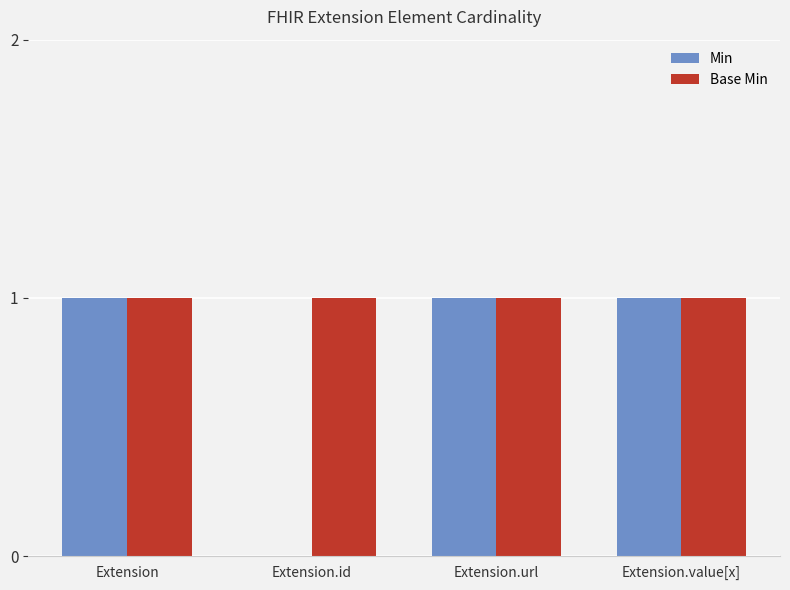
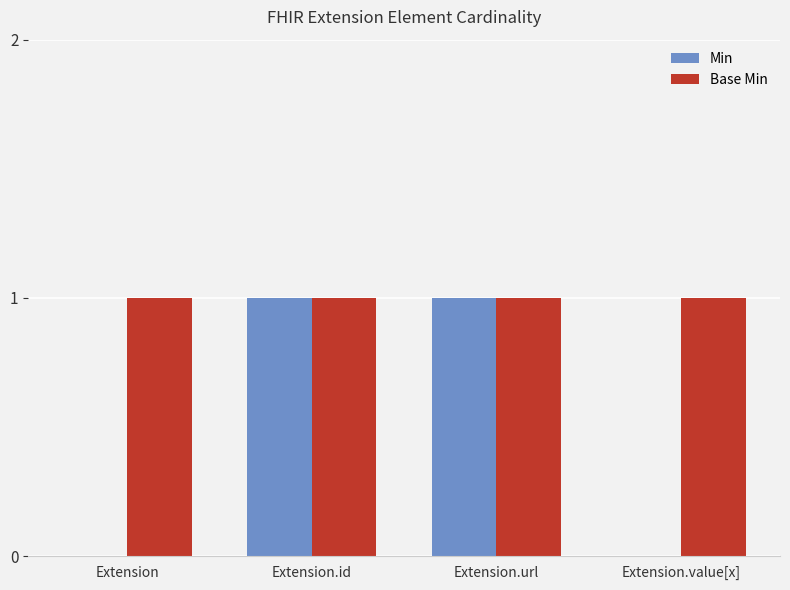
  {
    "Min": {
-     "Extension": 1,
-     "Extension.id": 0,
+     "Extension": 0,
+     "Extension.id": 1,
      "Extension.url": 1,
-     "Extension.value[x]": 1
+     "Extension.value[x]": 0
    },
    "Base Min": {
      "Extension": 1,
      "Extension.id": 1,
      "Extension.url": 1,
      "Extension.value[x]": 1
    }
  }
